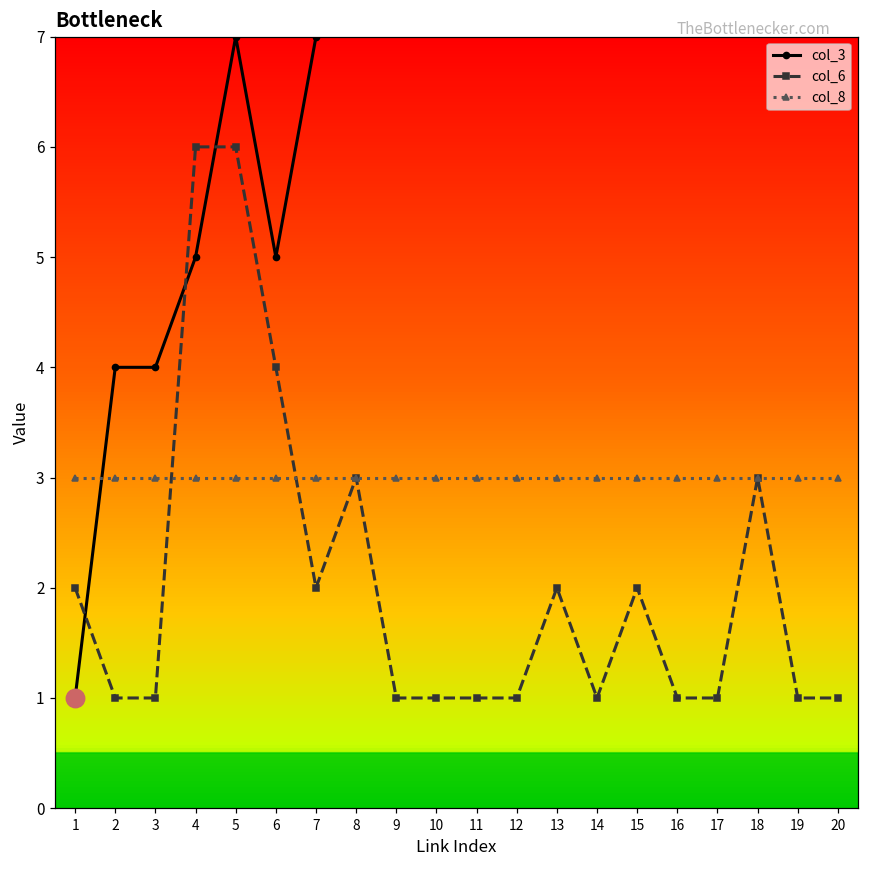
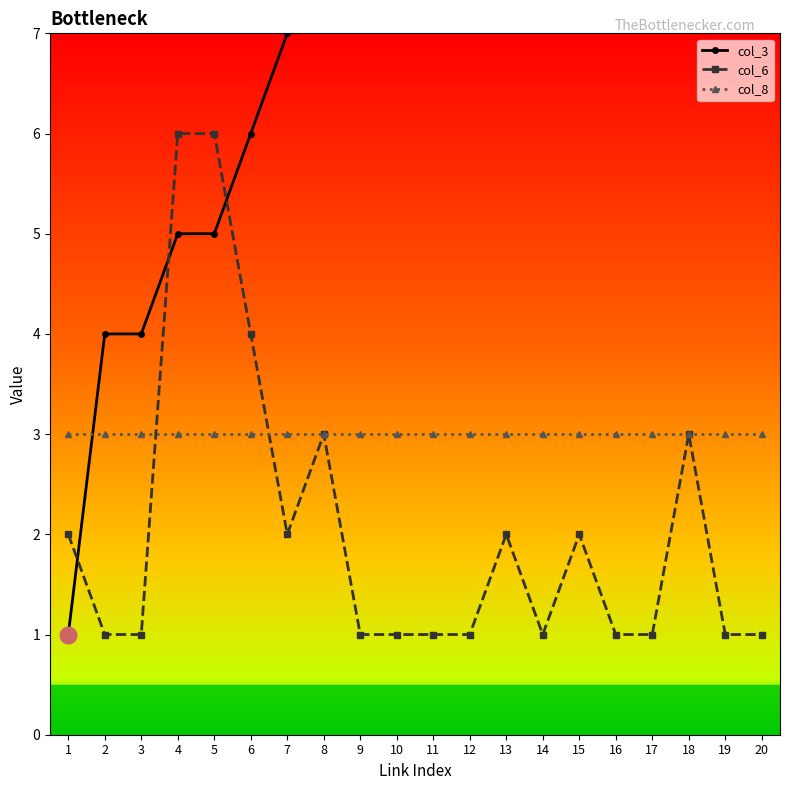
  {
    "col_3": {
      "2": 4,
      "3": 4,
      "4": 5,
-     "5": 7,
-     "6": 5,
+     "5": 5,
+     "6": 6,
      "7": 7
    }
  }
